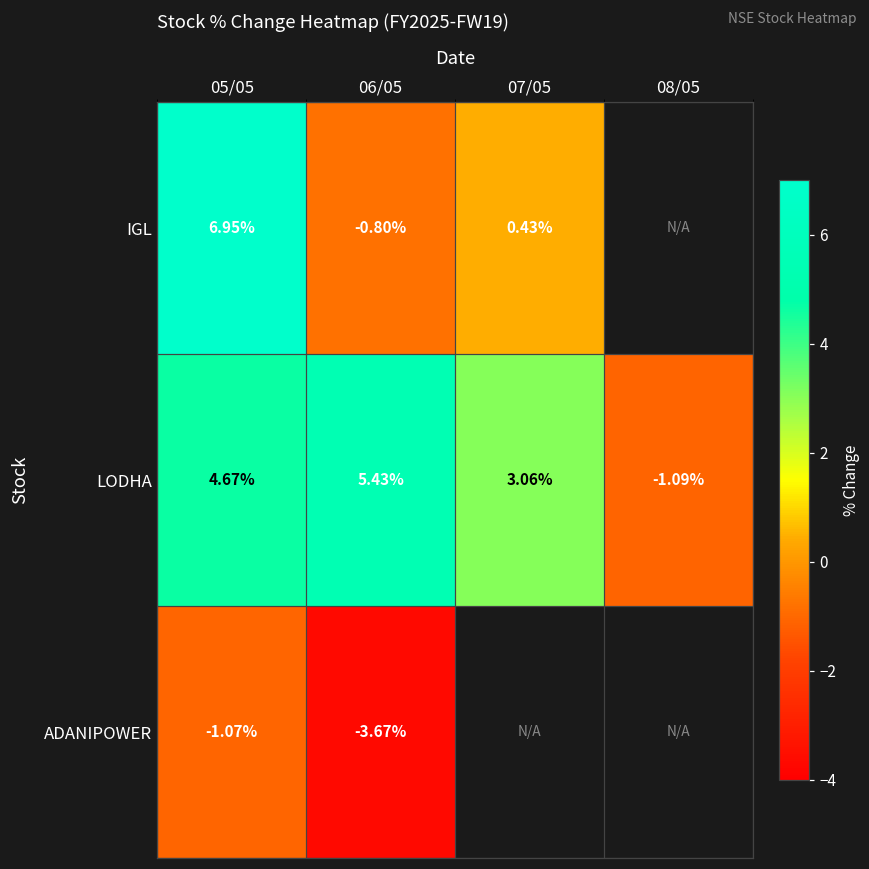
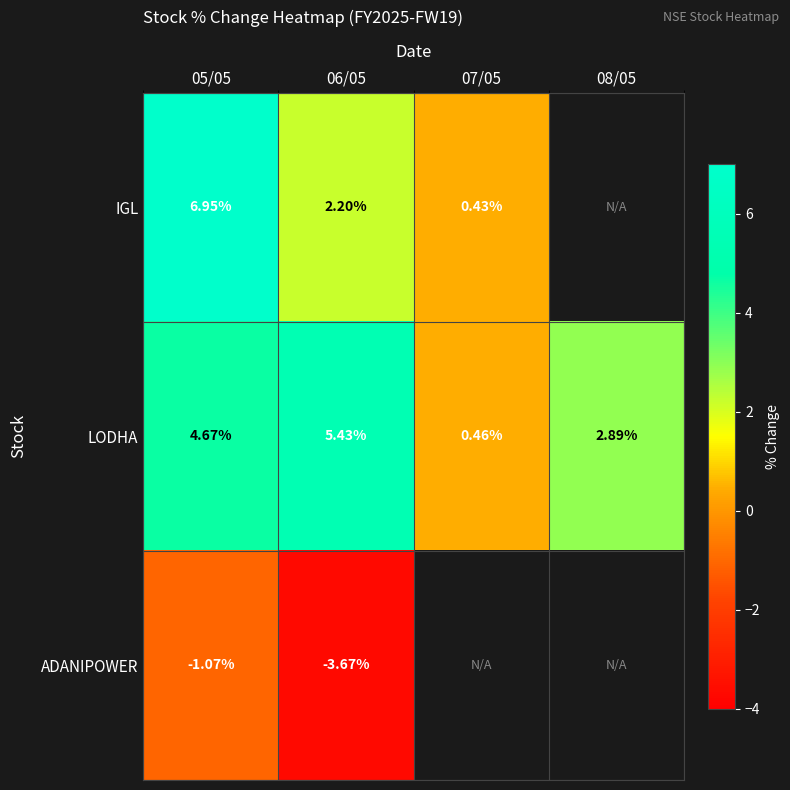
  {
    "IGL": {
      "05/05": "6.95%",
-     "06/05": "-0.80%",
+     "06/05": "2.20%",
      "07/05": "0.43%"
    },
    "LODHA": {
      "05/05": "4.67%",
      "06/05": "5.43%",
-     "07/05": "3.06%",
-     "08/05": "-1.09%"
+     "07/05": "0.46%",
+     "08/05": "2.89%"
    },
    "ADANIPOWER": {
      "05/05": "-1.07%",
      "06/05": "-3.67%"
    }
  }
